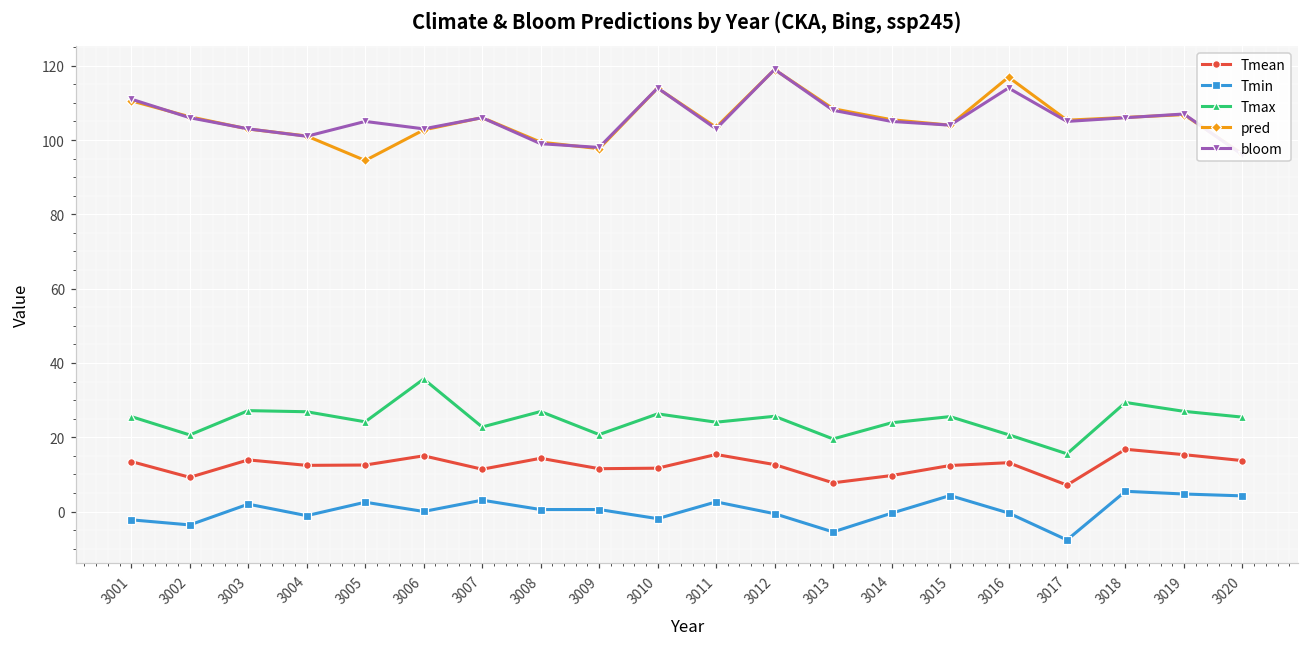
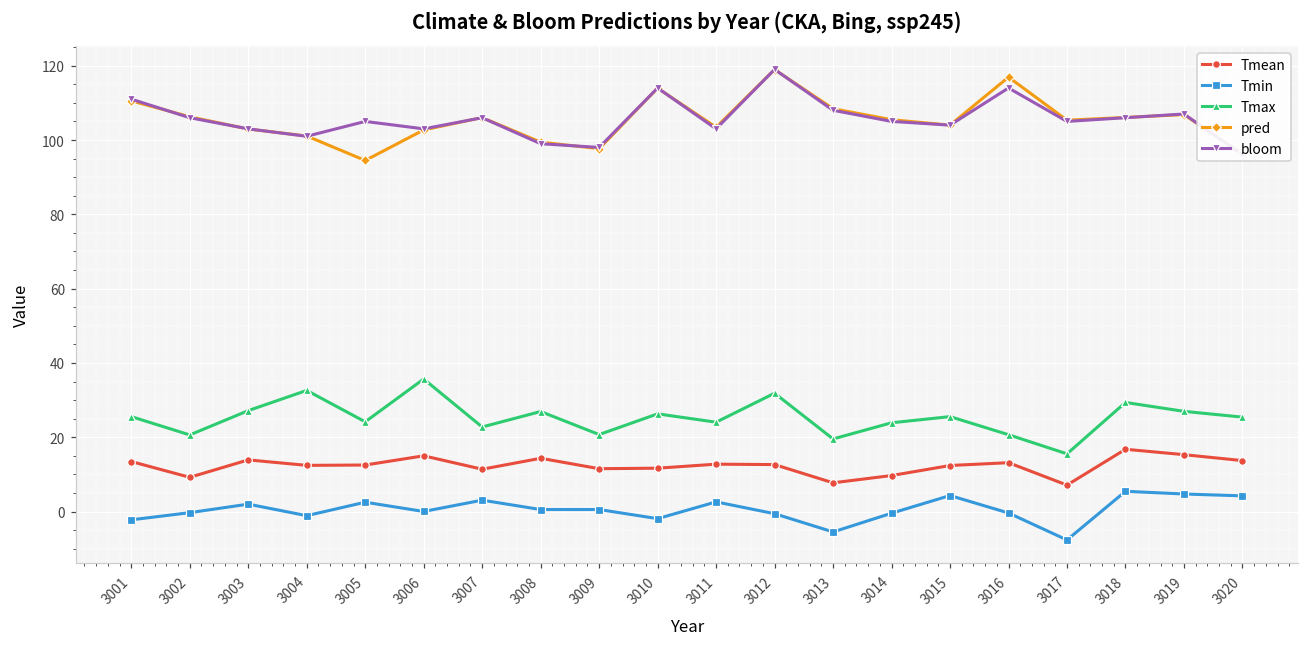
  {
    "Tmean": {
      "3001": 13,
      "3002": 9,
      "3003": 14,
      "3004": 12,
      "3005": 13,
      "3006": 15,
      "3007": 11,
      "3008": 14,
      "3009": 12,
      "3010": 12,
-     "3011": 15,
+     "3011": 13,
      "3012": 13,
      "3013": 8,
      "3014": 10,
      "3015": 12,
      "3016": 13,
      "3017": 7,
      "3018": 17,
      "3019": 15,
      "3020": 14
    },
    "Tmin": {
      "3001": -2,
-     "3002": -4,
+     "3002": 0,
      "3003": 2,
      "3004": -1,
      "3005": 3,
      "3006": 0,
      "3007": 3,
      "3008": 1,
      "3009": 1,
      "3010": -2,
      "3011": 3,
      "3012": -1,
      "3013": -5,
      "3014": 0,
      "3015": 4,
      "3016": 0,
      "3017": -8,
      "3018": 5,
      "3019": 5,
      "3020": 4
    },
    "Tmax": {
      "3001": 26,
      "3002": 21,
      "3003": 27,
-     "3004": 27,
+     "3004": 33,
      "3005": 24,
      "3006": 36,
      "3007": 23,
      "3008": 27,
      "3009": 21,
      "3010": 26,
      "3011": 24,
-     "3012": 26,
+     "3012": 32,
      "3013": 20,
      "3014": 24,
      "3015": 26,
      "3016": 21,
      "3017": 16,
      "3018": 29,
      "3019": 27,
      "3020": 25
    },
    "pred": {
      "3005": 94,
      "3016": 117
    },
    "bloom": {
      "3005": 105,
      "3016": 114
    }
  }
